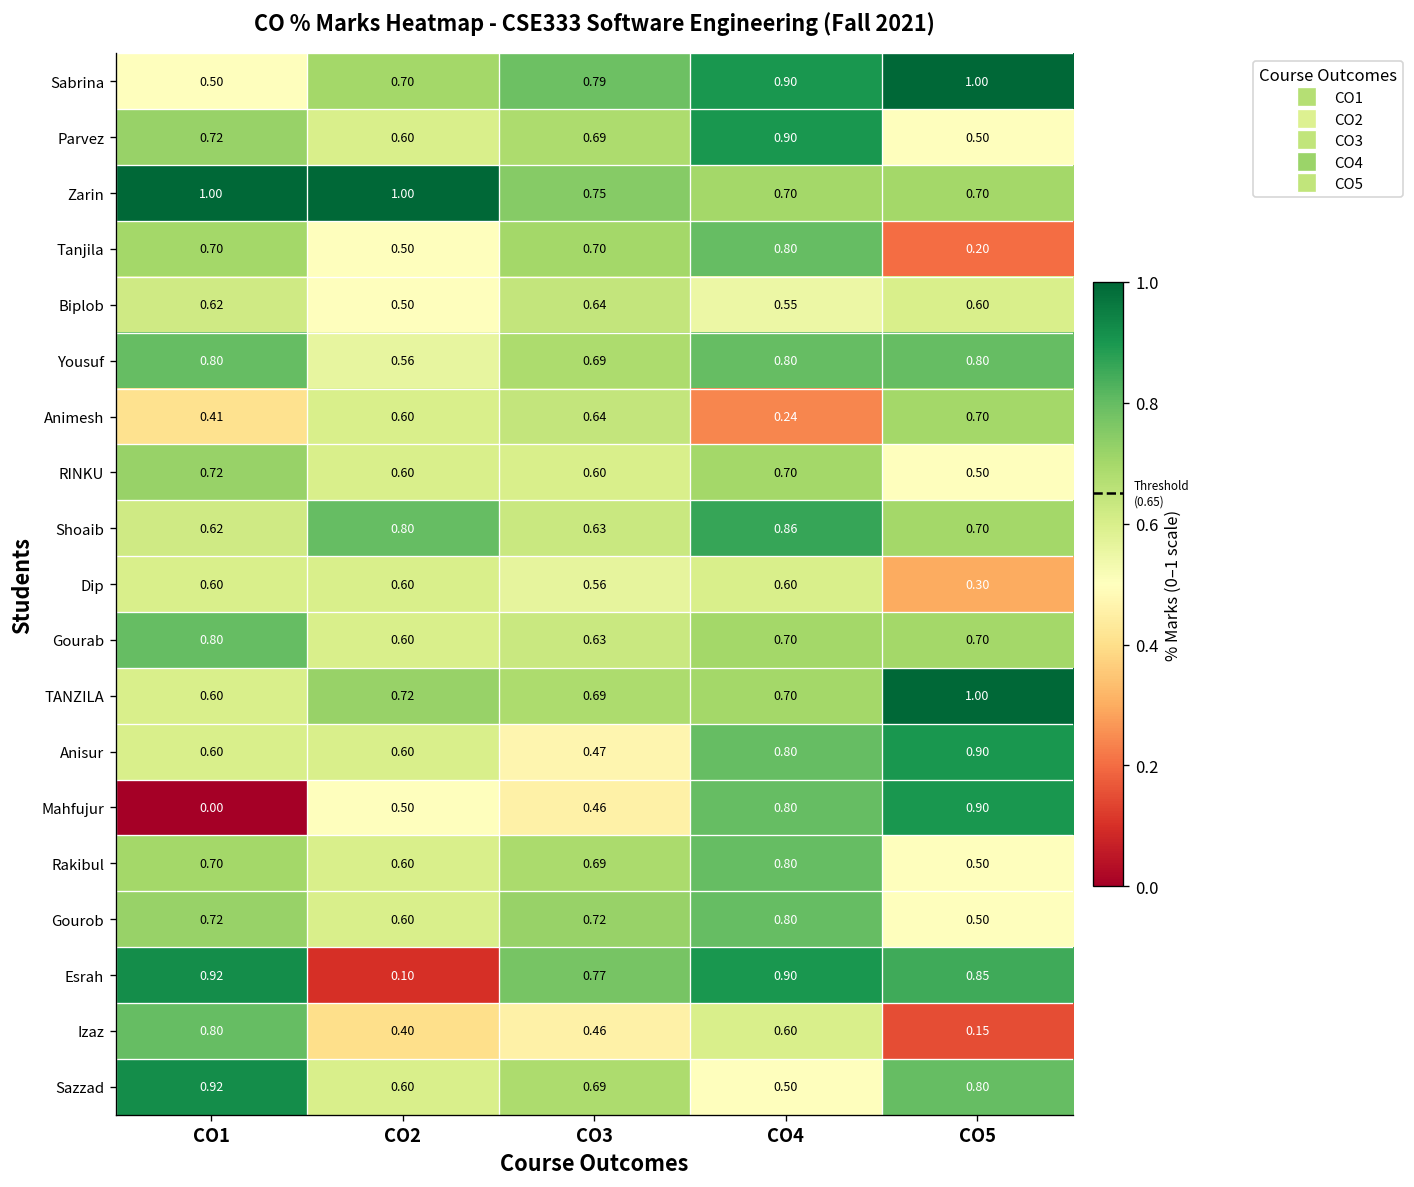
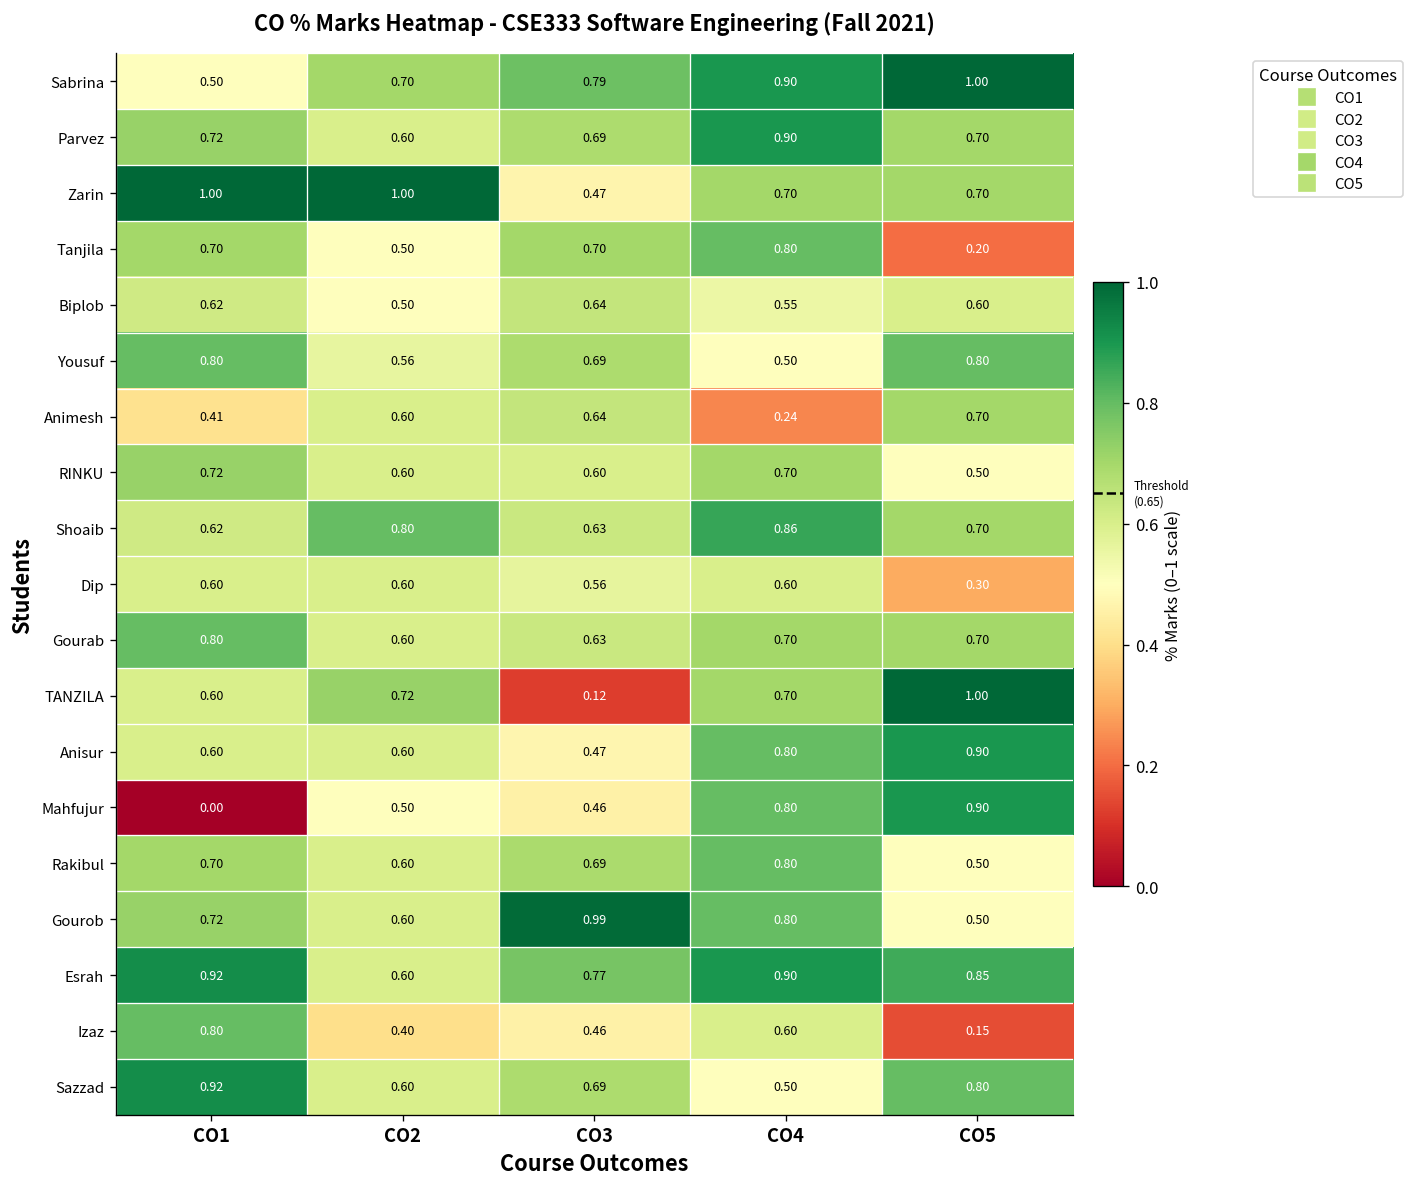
  {
    "Sabrina": {
      "CO1": 0.50,
      "CO2": 0.70,
      "CO3": 0.79,
      "CO4": 0.90,
      "CO5": 1.00
    },
    "Parvez": {
      "CO1": 0.72,
      "CO2": 0.60,
      "CO3": 0.69,
      "CO4": 0.90,
-     "CO5": 0.50
+     "CO5": 0.70
    },
    "Zarin": {
      "CO1": 1.00,
      "CO2": 1.00,
-     "CO3": 0.75,
+     "CO3": 0.47,
      "CO4": 0.70,
      "CO5": 0.70
    },
    "Tanjila": {
      "CO1": 0.70,
      "CO2": 0.50,
      "CO3": 0.70,
      "CO4": 0.80,
      "CO5": 0.20
    },
    "Biplob": {
      "CO1": 0.62,
      "CO2": 0.50,
      "CO3": 0.64,
      "CO4": 0.55,
      "CO5": 0.60
    },
    "Yousuf": {
      "CO1": 0.80,
      "CO2": 0.56,
      "CO3": 0.69,
-     "CO4": 0.80,
+     "CO4": 0.50,
      "CO5": 0.80
    },
    "Animesh": {
      "CO1": 0.41,
      "CO2": 0.60,
      "CO3": 0.64,
      "CO4": 0.24,
      "CO5": 0.70
    },
    "RINKU": {
      "CO1": 0.72,
      "CO2": 0.60,
      "CO3": 0.60,
      "CO4": 0.70,
      "CO5": 0.50
    },
    "Shoaib": {
      "CO1": 0.62,
      "CO2": 0.80,
      "CO3": 0.63,
      "CO4": 0.86,
      "CO5": 0.70
    },
    "Dip": {
      "CO1": 0.60,
      "CO2": 0.60,
      "CO3": 0.56,
      "CO4": 0.60,
      "CO5": 0.30
    },
    "Gourab": {
      "CO1": 0.80,
      "CO2": 0.60,
      "CO3": 0.63,
      "CO4": 0.70,
      "CO5": 0.70
    },
    "TANZILA": {
      "CO1": 0.60,
      "CO2": 0.72,
-     "CO3": 0.69,
+     "CO3": 0.12,
      "CO4": 0.70,
      "CO5": 1.00
    },
    "Anisur": {
      "CO1": 0.60,
      "CO2": 0.60,
      "CO3": 0.47,
      "CO4": 0.80,
      "CO5": 0.90
    },
    "Mahfujur": {
      "CO1": 0.00,
      "CO2": 0.50,
      "CO3": 0.46,
      "CO4": 0.80,
      "CO5": 0.90
    },
    "Rakibul": {
      "CO1": 0.70,
      "CO2": 0.60,
      "CO3": 0.69,
      "CO4": 0.80,
      "CO5": 0.50
    },
    "Gourob": {
      "CO1": 0.72,
      "CO2": 0.60,
-     "CO3": 0.72,
+     "CO3": 0.99,
      "CO4": 0.80,
      "CO5": 0.50
    },
    "Esrah": {
      "CO1": 0.92,
-     "CO2": 0.10,
+     "CO2": 0.60,
      "CO3": 0.77,
      "CO4": 0.90,
      "CO5": 0.85
    },
    "Izaz": {
      "CO1": 0.80,
      "CO2": 0.40,
      "CO3": 0.46,
      "CO4": 0.60,
      "CO5": 0.15
    },
    "Sazzad": {
      "CO1": 0.92,
      "CO2": 0.60,
      "CO3": 0.69,
      "CO4": 0.50,
      "CO5": 0.80
    }
  }
